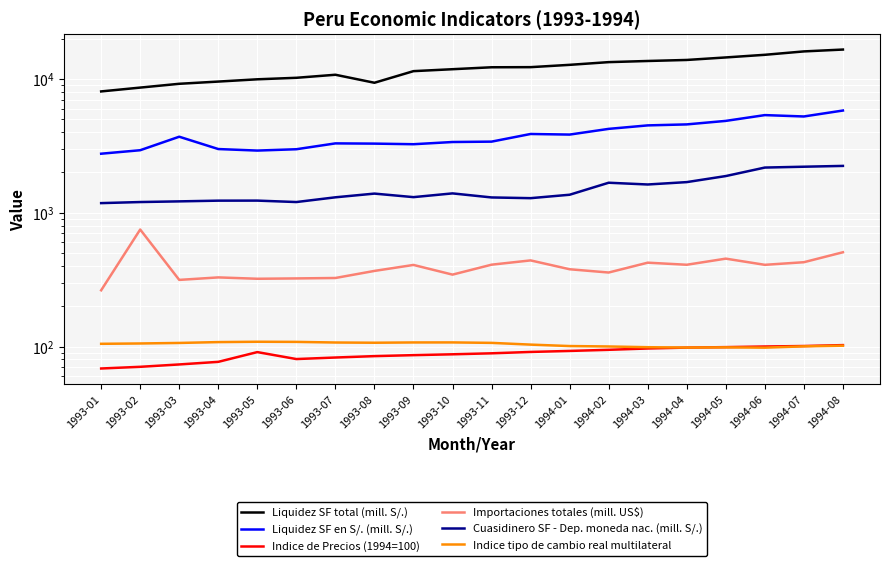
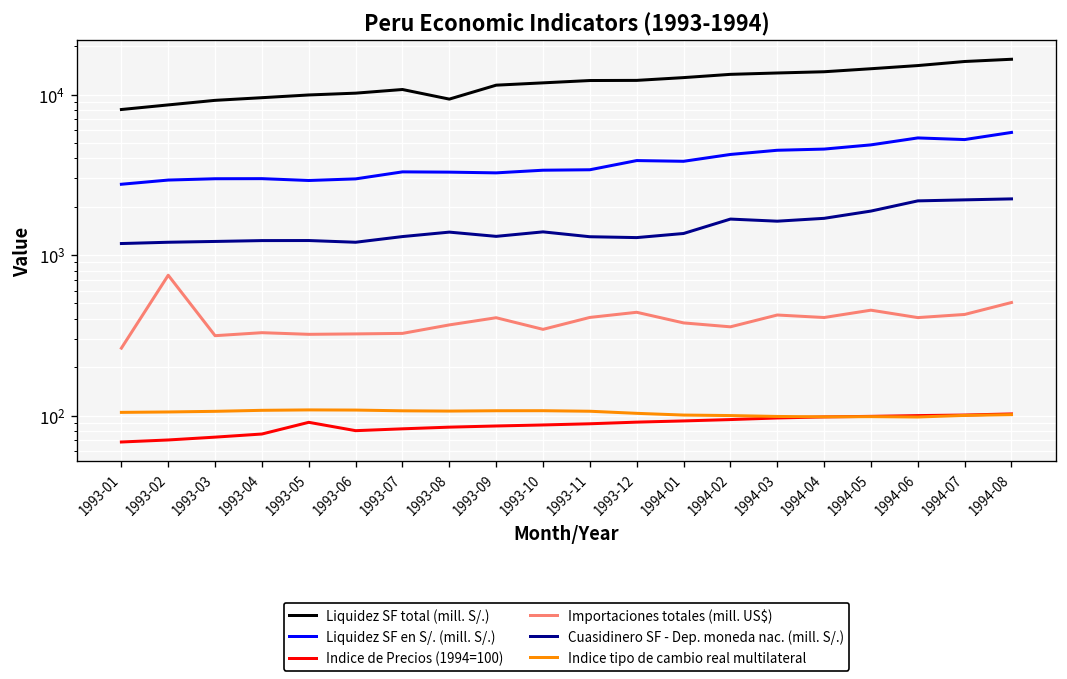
  {
    "Liquidez SF total (mill. S/.)": {
      "1993-01": 8000,
      "1993-02": 9000,
      "1993-03": 9000,
      "1993-04": 10000,
      "1993-05": 10000,
      "1993-06": 10000,
      "1993-07": 11000,
      "1993-08": 9000,
      "1993-09": 11000,
      "1993-10": 12000,
      "1993-11": 12000,
      "1993-12": 12000,
      "1994-01": 13000,
      "1994-02": 13000,
      "1994-03": 14000,
      "1994-04": 14000,
      "1994-05": 14000,
      "1994-06": 15000,
      "1994-07": 16000,
      "1994-08": 17000
    },
    "Liquidez SF en S/. (mill. S/.)": {
      "1993-01": 2800,
      "1993-02": 2900,
-     "1993-03": 3700,
+     "1993-03": 3000,
      "1993-04": 3000,
      "1993-05": 2900,
      "1993-06": 3000,
      "1993-07": 3300,
      "1993-08": 3300,
      "1993-09": 3300,
      "1993-10": 3400,
      "1993-11": 3400,
      "1993-12": 3900,
      "1994-01": 3800,
      "1994-02": 4200,
      "1994-03": 4500,
      "1994-04": 4600,
      "1994-05": 4900,
      "1994-06": 5400,
      "1994-07": 5200,
      "1994-08": 5800
    },
    "Indice de Precios (1994=100)": {
      "1993-01": 70,
      "1993-02": 70,
      "1993-03": 70,
      "1993-04": 80,
      "1993-05": 90,
      "1993-06": 80,
      "1993-07": 80,
      "1993-08": 80,
      "1993-09": 90,
      "1993-10": 90,
      "1993-11": 90,
      "1993-12": 90,
      "1994-01": 90,
      "1994-02": 90
    },
    "Importaciones totales (mill. US$)": {
      "1993-01": 260,
      "1993-02": 700,
      "1993-03": 310,
      "1993-04": 330,
      "1993-05": 320,
      "1993-06": 320,
      "1993-07": 330,
      "1993-08": 370,
      "1993-09": 410,
      "1993-10": 340,
      "1993-11": 410,
      "1993-12": 440,
      "1994-01": 380,
      "1994-02": 360,
      "1994-03": 420,
      "1994-04": 410,
      "1994-05": 450,
      "1994-06": 410,
      "1994-07": 430,
      "1994-08": 510
    },
    "Cuasidinero SF - Dep. moneda nac. (mill. S/.)": {
      "1993-01": 1200,
      "1993-02": 1200,
      "1993-03": 1200,
      "1993-04": 1200,
      "1993-05": 1200,
      "1993-06": 1200,
      "1993-07": 1300,
      "1993-08": 1400,
      "1993-09": 1300,
      "1993-10": 1400,
      "1993-11": 1300,
      "1993-12": 1300,
      "1994-01": 1400,
      "1994-02": 1700,
      "1994-03": 1600,
      "1994-04": 1700,
      "1994-05": 1900,
      "1994-06": 2200,
      "1994-07": 2200,
      "1994-08": 2200
    },
    "Indice tipo de cambio real multilateral": {
      "1993-01": 100,
      "1993-02": 110,
      "1993-03": 110,
      "1993-04": 110,
      "1993-05": 110,
      "1993-06": 110,
      "1993-07": 110,
      "1993-08": 110,
      "1993-09": 110,
      "1993-10": 110,
      "1993-11": 110,
      "1993-12": 100,
      "1994-01": 100,
      "1994-02": 100
    }
  }
